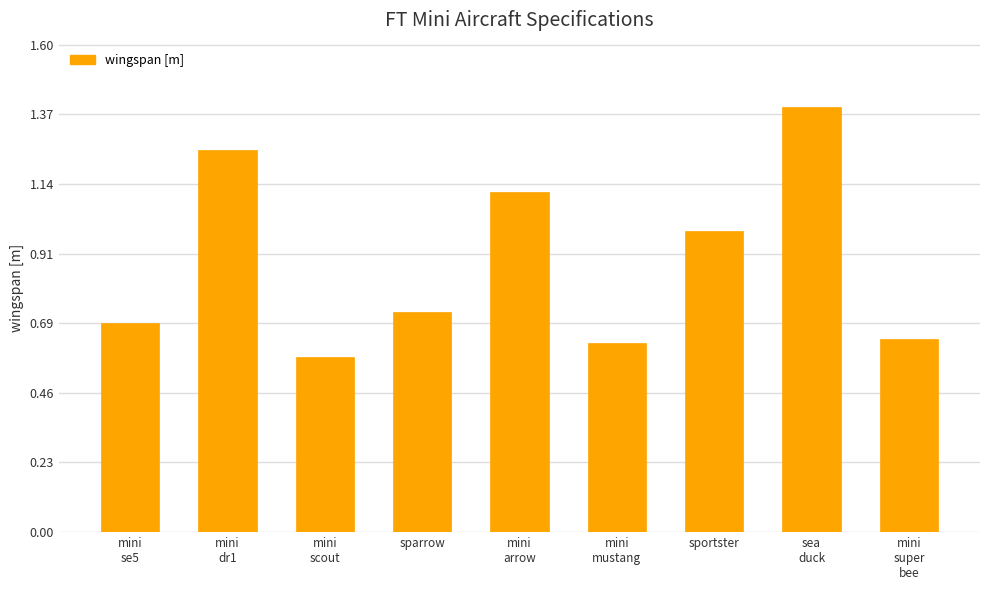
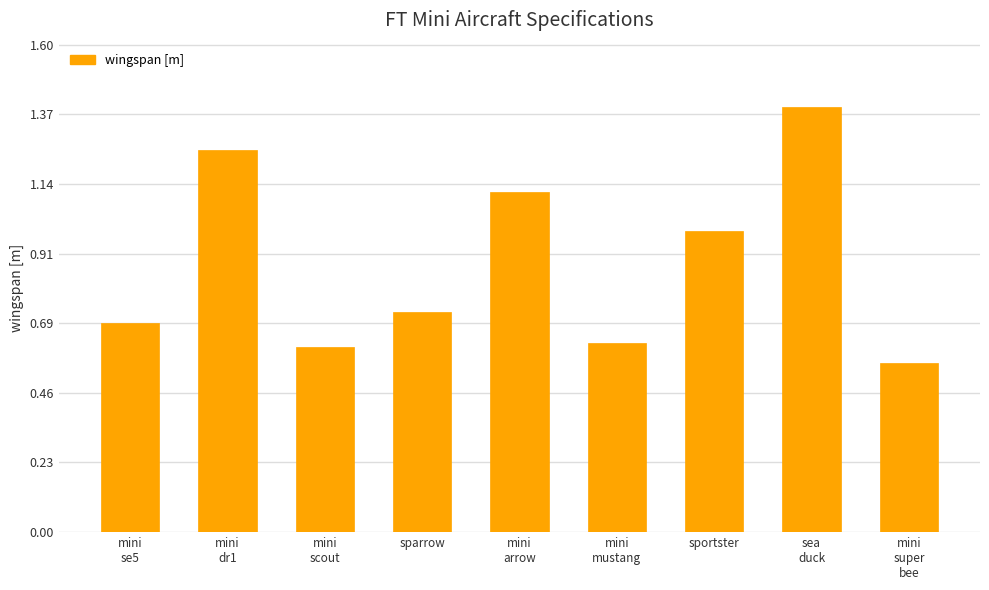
  {
    "mini se5": 0.69,
    "mini dr1": 1.26,
-   "mini scout": 0.58,
+   "mini scout": 0.61,
    "sparrow": 0.72,
    "mini arrow": 1.12,
    "mini mustang": 0.62,
    "sportster": 0.99,
    "sea duck": 1.40,
-   "mini super bee": 0.64
+   "mini super bee": 0.56
  }
